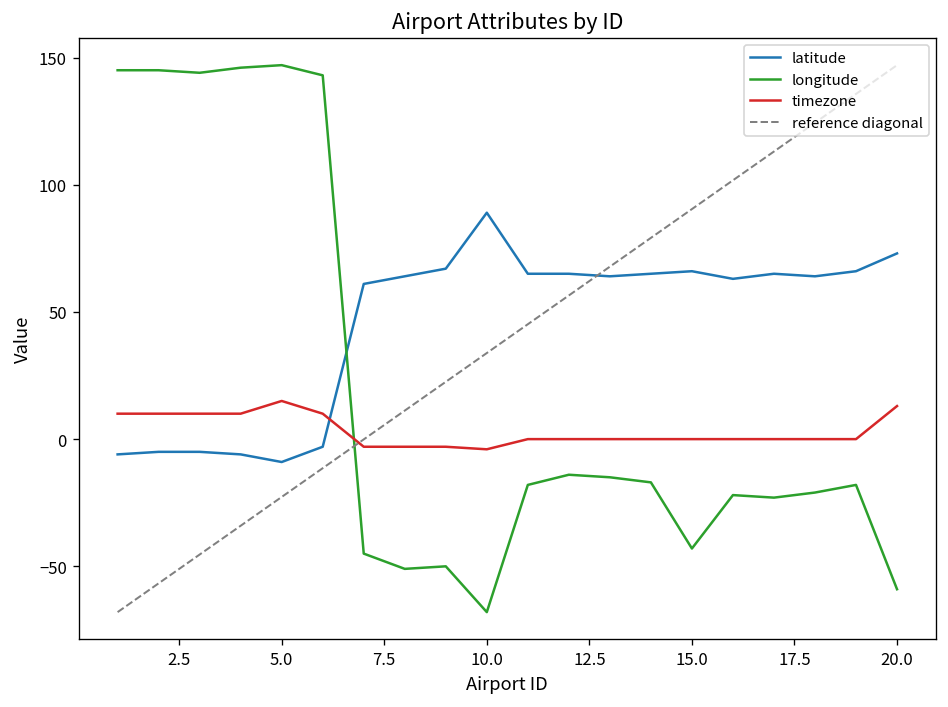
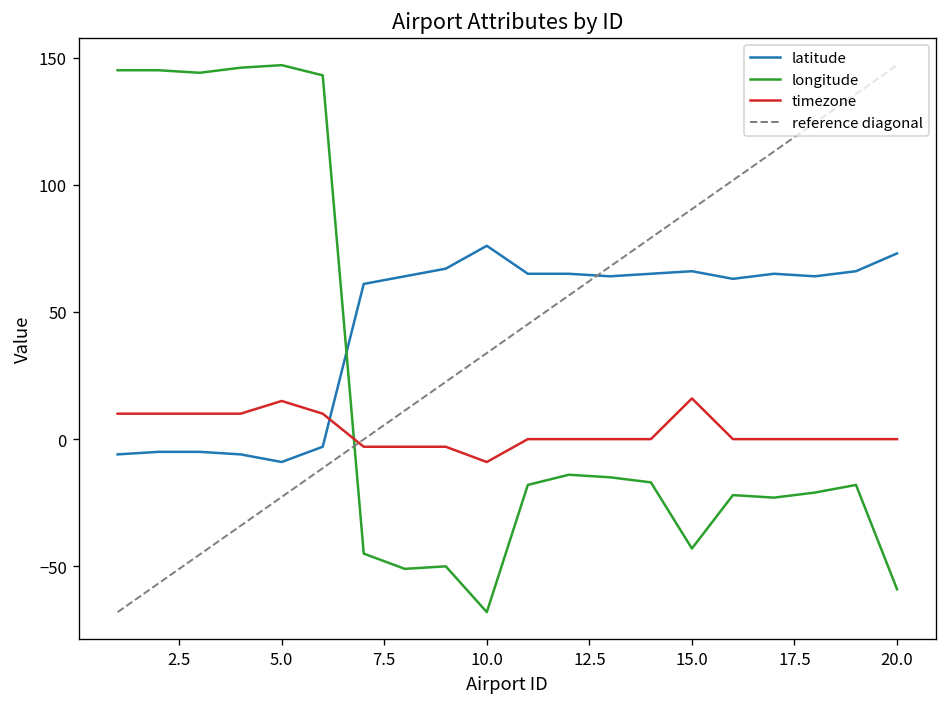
  {
    "latitude": {
      "5.0": -9,
-     "10.0": 89,
+     "10.0": 76,
      "15.0": 66,
      "20.0": 73
    },
    "longitude": {
      "5.0": 147,
      "10.0": -68,
      "15.0": -43,
      "20.0": -59
    },
    "timezone": {
      "5.0": 15,
-     "10.0": -4,
-     "15.0": 0,
-     "20.0": 13
+     "10.0": -9,
+     "15.0": 16,
+     "20.0": 0
    }
  }
